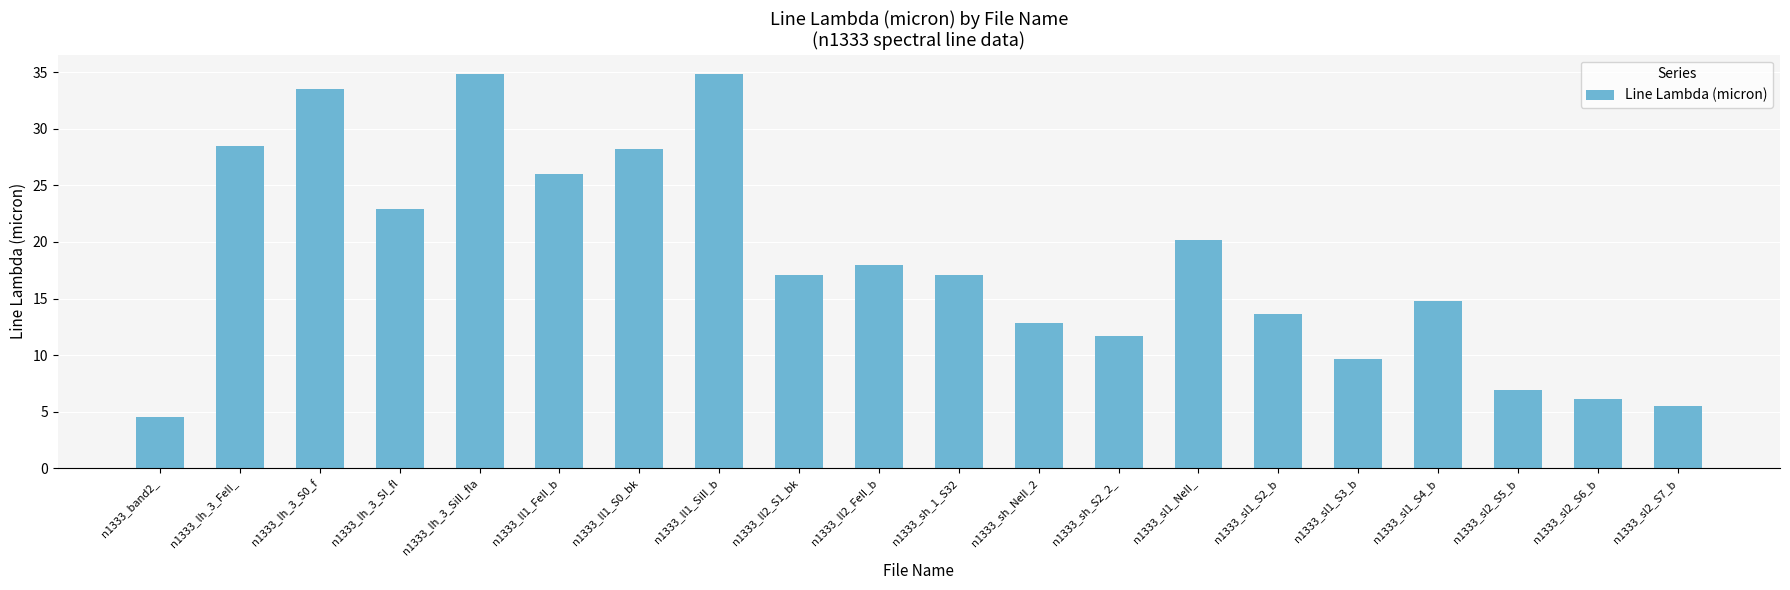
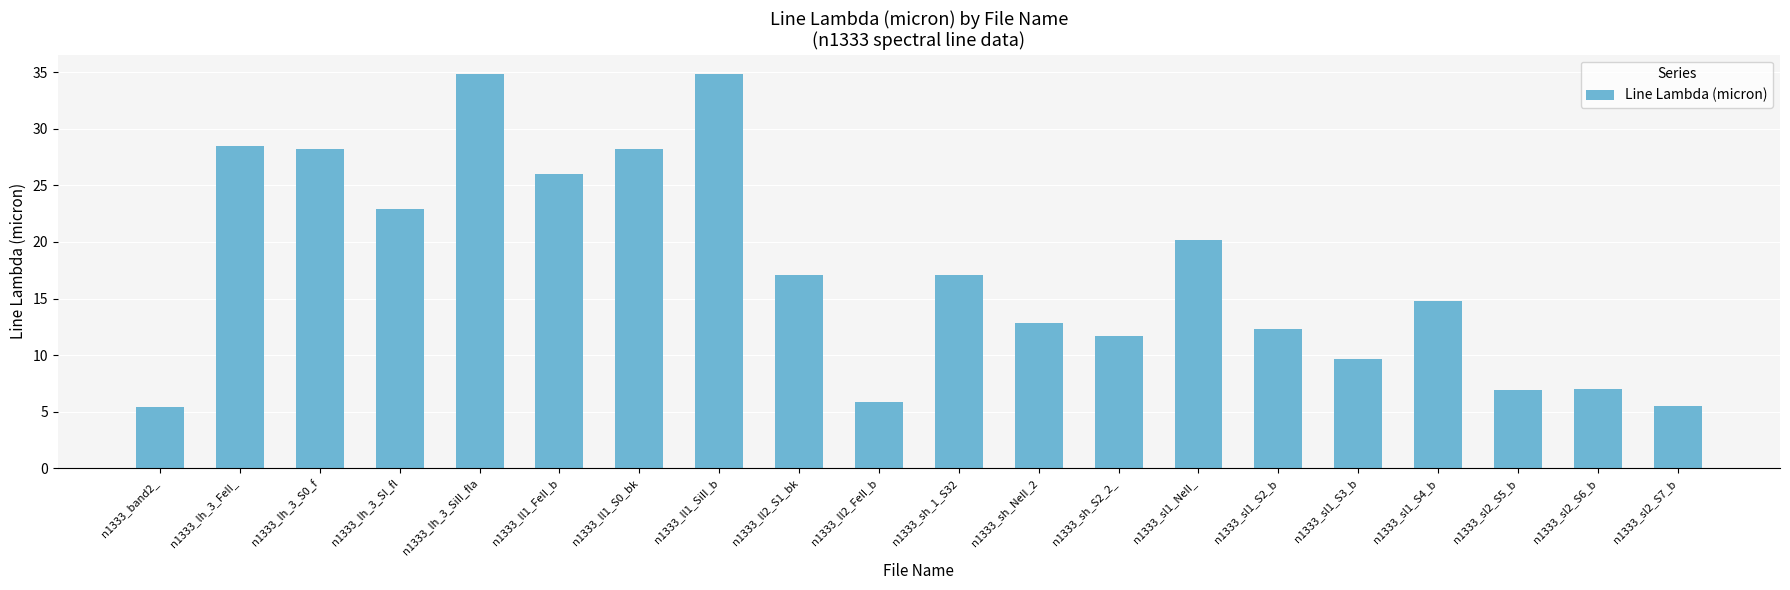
  {
-   "n1333_band2_": 4.5,
+   "n1333_band2_": 5.4,
    "n1333_lh_3_FeII_": 28.5,
-   "n1333_lh_3_S0_f": 33.5,
+   "n1333_lh_3_S0_f": 28.2,
    "n1333_lh_3_SI_fl": 22.9,
    "n1333_lh_3_SiII_fla": 34.8,
    "n1333_ll1_FeII_b": 26.0,
    "n1333_ll1_S0_bk": 28.2,
    "n1333_ll1_SiII_b": 34.8,
    "n1333_ll2_S1_bk": 17.0,
-   "n1333_ll2_FeII_b": 17.9,
+   "n1333_ll2_FeII_b": 5.9,
    "n1333_sh_1_S32": 17.0,
    "n1333_sh_NeII_2": 12.8,
    "n1333_sh_S2_2_": 11.7,
    "n1333_sl1_NeII_": 20.1,
-   "n1333_sl1_S2_b": 13.6,
+   "n1333_sl1_S2_b": 12.3,
    "n1333_sl1_S3_b": 9.7,
    "n1333_sl1_S4_b": 14.8,
    "n1333_sl2_S5_b": 6.9,
-   "n1333_sl2_S6_b": 6.1,
+   "n1333_sl2_S6_b": 7.0,
    "n1333_sl2_S7_b": 5.5
  }
